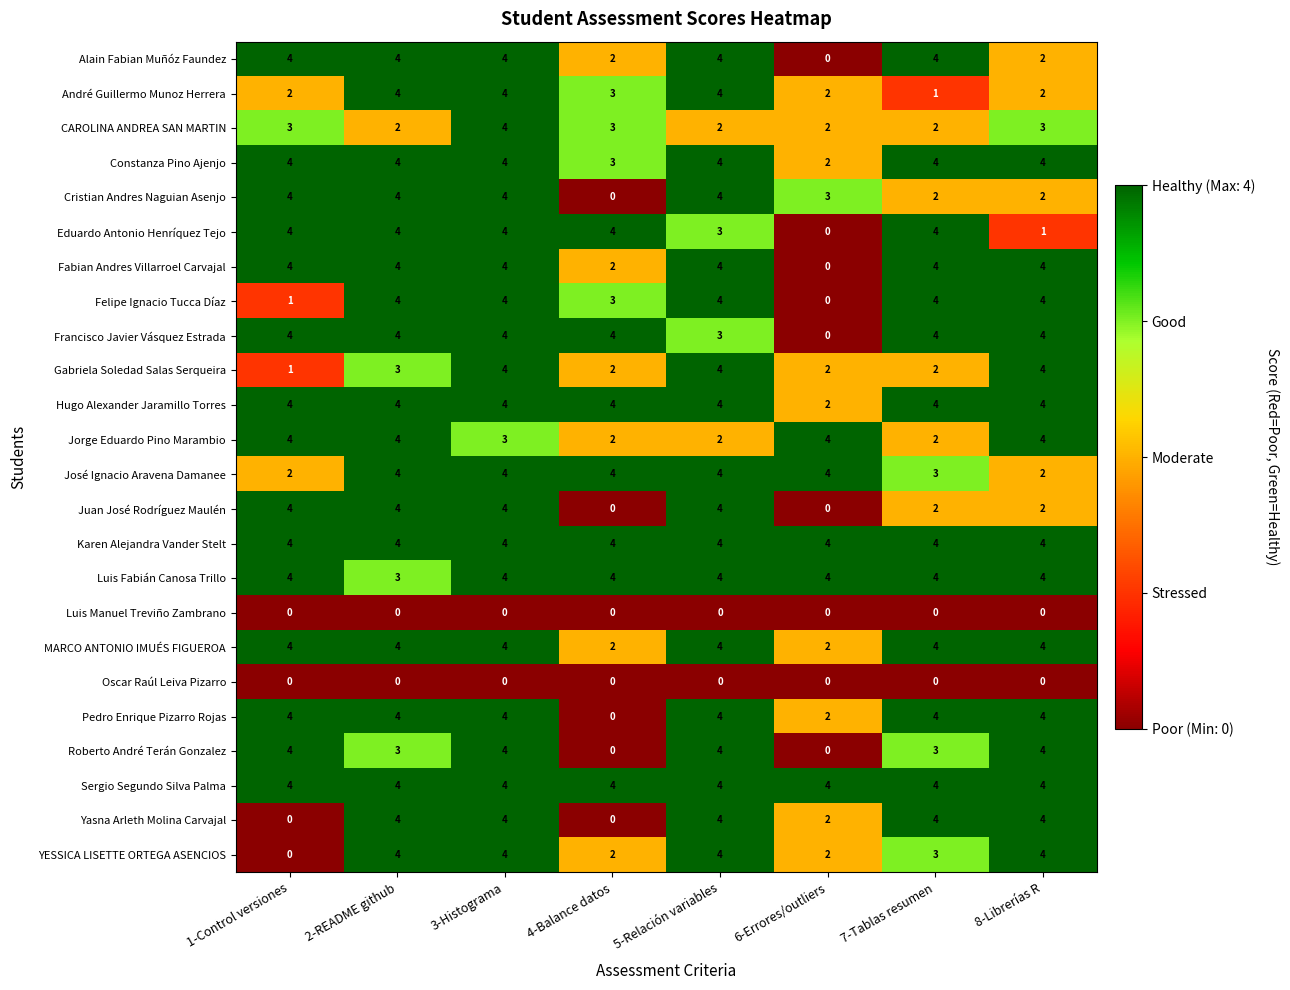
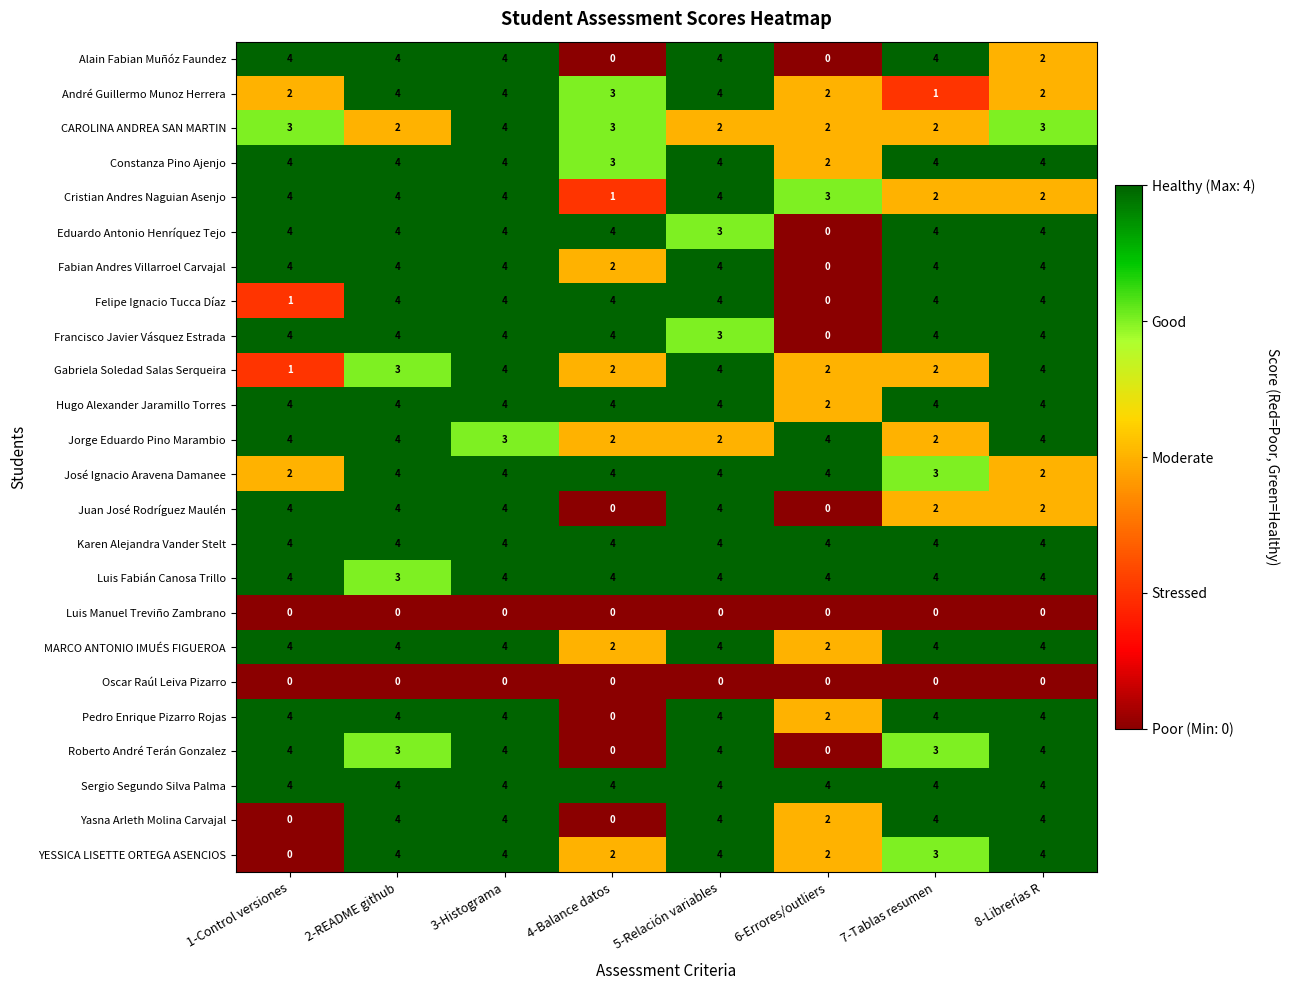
  {
    "Alain Fabian Muñóz Faundez": {
      "1-Control versiones": 4,
      "2-README github": 4,
      "3-Histograma": 4,
-     "4-Balance datos": 2,
+     "4-Balance datos": 0,
      "5-Relación variables": 4,
      "6-Errores/outliers": 0,
      "7-Tablas resumen": 4,
      "8-Librerías R": 2
    },
    "André Guillermo Munoz Herrera": {
      "1-Control versiones": 2,
      "2-README github": 4,
      "3-Histograma": 4,
      "4-Balance datos": 3,
      "5-Relación variables": 4,
      "6-Errores/outliers": 2,
      "7-Tablas resumen": 1,
      "8-Librerías R": 2
    },
    "CAROLINA ANDREA SAN MARTIN": {
      "1-Control versiones": 3,
      "2-README github": 2,
      "3-Histograma": 4,
      "4-Balance datos": 3,
      "5-Relación variables": 2,
      "6-Errores/outliers": 2,
      "7-Tablas resumen": 2,
      "8-Librerías R": 3
    },
    "Constanza Pino Ajenjo": {
      "1-Control versiones": 4,
      "2-README github": 4,
      "3-Histograma": 4,
      "4-Balance datos": 3,
      "5-Relación variables": 4,
      "6-Errores/outliers": 2,
      "7-Tablas resumen": 4,
      "8-Librerías R": 4
    },
    "Cristian Andres Naguian Asenjo": {
      "1-Control versiones": 4,
      "2-README github": 4,
      "3-Histograma": 4,
-     "4-Balance datos": 0,
+     "4-Balance datos": 1,
      "5-Relación variables": 4,
      "6-Errores/outliers": 3,
      "7-Tablas resumen": 2,
      "8-Librerías R": 2
    },
    "Eduardo Antonio Henríquez Tejo": {
      "1-Control versiones": 4,
      "2-README github": 4,
      "3-Histograma": 4,
      "4-Balance datos": 4,
      "5-Relación variables": 3,
      "6-Errores/outliers": 0,
      "7-Tablas resumen": 4,
-     "8-Librerías R": 1
+     "8-Librerías R": 4
    },
    "Fabian Andres Villarroel Carvajal": {
      "1-Control versiones": 4,
      "2-README github": 4,
      "3-Histograma": 4,
      "4-Balance datos": 2,
      "5-Relación variables": 4,
      "6-Errores/outliers": 0,
      "7-Tablas resumen": 4,
      "8-Librerías R": 4
    },
    "Felipe Ignacio Tucca Díaz": {
      "1-Control versiones": 1,
      "2-README github": 4,
      "3-Histograma": 4,
-     "4-Balance datos": 3,
+     "4-Balance datos": 4,
      "5-Relación variables": 4,
      "6-Errores/outliers": 0,
      "7-Tablas resumen": 4,
      "8-Librerías R": 4
    },
    "Francisco Javier Vásquez Estrada": {
      "1-Control versiones": 4,
      "2-README github": 4,
      "3-Histograma": 4,
      "4-Balance datos": 4,
      "5-Relación variables": 3,
      "6-Errores/outliers": 0,
      "7-Tablas resumen": 4,
      "8-Librerías R": 4
    },
    "Gabriela Soledad Salas Serqueira": {
      "1-Control versiones": 1,
      "2-README github": 3,
      "3-Histograma": 4,
      "4-Balance datos": 2,
      "5-Relación variables": 4,
      "6-Errores/outliers": 2,
      "7-Tablas resumen": 2,
      "8-Librerías R": 4
    },
    "Hugo Alexander Jaramillo Torres": {
      "1-Control versiones": 4,
      "2-README github": 4,
      "3-Histograma": 4,
      "4-Balance datos": 4,
      "5-Relación variables": 4,
      "6-Errores/outliers": 2,
      "7-Tablas resumen": 4,
      "8-Librerías R": 4
    },
    "Jorge Eduardo Pino Marambio": {
      "1-Control versiones": 4,
      "2-README github": 4,
      "3-Histograma": 3,
      "4-Balance datos": 2,
      "5-Relación variables": 2,
      "6-Errores/outliers": 4,
      "7-Tablas resumen": 2,
      "8-Librerías R": 4
    },
    "José Ignacio Aravena Damanee": {
      "1-Control versiones": 2,
      "2-README github": 4,
      "3-Histograma": 4,
      "4-Balance datos": 4,
      "5-Relación variables": 4,
      "6-Errores/outliers": 4,
      "7-Tablas resumen": 3,
      "8-Librerías R": 2
    },
    "Juan José Rodríguez Maulén": {
      "1-Control versiones": 4,
      "2-README github": 4,
      "3-Histograma": 4,
      "4-Balance datos": 0,
      "5-Relación variables": 4,
      "6-Errores/outliers": 0,
      "7-Tablas resumen": 2,
      "8-Librerías R": 2
    },
    "Karen Alejandra Vander Stelt": {
      "1-Control versiones": 4,
      "2-README github": 4,
      "3-Histograma": 4,
      "4-Balance datos": 4,
      "5-Relación variables": 4,
      "6-Errores/outliers": 4,
      "7-Tablas resumen": 4,
      "8-Librerías R": 4
    },
    "Luis Fabián Canosa Trillo": {
      "1-Control versiones": 4,
      "2-README github": 3,
      "3-Histograma": 4,
      "4-Balance datos": 4,
      "5-Relación variables": 4,
      "6-Errores/outliers": 4,
      "7-Tablas resumen": 4,
      "8-Librerías R": 4
    },
    "Luis Manuel Treviño Zambrano": {
      "1-Control versiones": 0,
      "2-README github": 0,
      "3-Histograma": 0,
      "4-Balance datos": 0,
      "5-Relación variables": 0,
      "6-Errores/outliers": 0,
      "7-Tablas resumen": 0,
      "8-Librerías R": 0
    },
    "MARCO ANTONIO IMUÉS FIGUEROA": {
      "1-Control versiones": 4,
      "2-README github": 4,
      "3-Histograma": 4,
      "4-Balance datos": 2,
      "5-Relación variables": 4,
      "6-Errores/outliers": 2,
      "7-Tablas resumen": 4,
      "8-Librerías R": 4
    },
    "Oscar Raúl Leiva Pizarro": {
      "1-Control versiones": 0,
      "2-README github": 0,
      "3-Histograma": 0,
      "4-Balance datos": 0,
      "5-Relación variables": 0,
      "6-Errores/outliers": 0,
      "7-Tablas resumen": 0,
      "8-Librerías R": 0
    },
    "Pedro Enrique Pizarro Rojas": {
      "1-Control versiones": 4,
      "2-README github": 4,
      "3-Histograma": 4,
      "4-Balance datos": 0,
      "5-Relación variables": 4,
      "6-Errores/outliers": 2,
      "7-Tablas resumen": 4,
      "8-Librerías R": 4
    },
    "Roberto André Terán Gonzalez": {
      "1-Control versiones": 4,
      "2-README github": 3,
      "3-Histograma": 4,
      "4-Balance datos": 0,
      "5-Relación variables": 4,
      "6-Errores/outliers": 0,
      "7-Tablas resumen": 3,
      "8-Librerías R": 4
    },
    "Sergio Segundo Silva Palma": {
      "1-Control versiones": 4,
      "2-README github": 4,
      "3-Histograma": 4,
      "4-Balance datos": 4,
      "5-Relación variables": 4,
      "6-Errores/outliers": 4,
      "7-Tablas resumen": 4,
      "8-Librerías R": 4
    },
    "Yasna Arleth Molina Carvajal": {
      "1-Control versiones": 0,
      "2-README github": 4,
      "3-Histograma": 4,
      "4-Balance datos": 0,
      "5-Relación variables": 4,
      "6-Errores/outliers": 2,
      "7-Tablas resumen": 4,
      "8-Librerías R": 4
    },
    "YESSICA LISETTE ORTEGA ASENCIOS": {
      "1-Control versiones": 0,
      "2-README github": 4,
      "3-Histograma": 4,
      "4-Balance datos": 2,
      "5-Relación variables": 4,
      "6-Errores/outliers": 2,
      "7-Tablas resumen": 3,
      "8-Librerías R": 4
    }
  }
